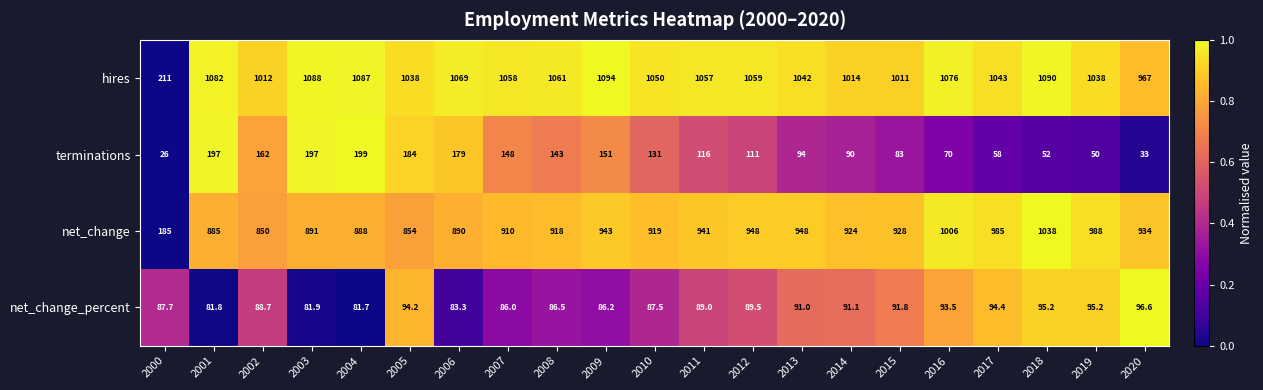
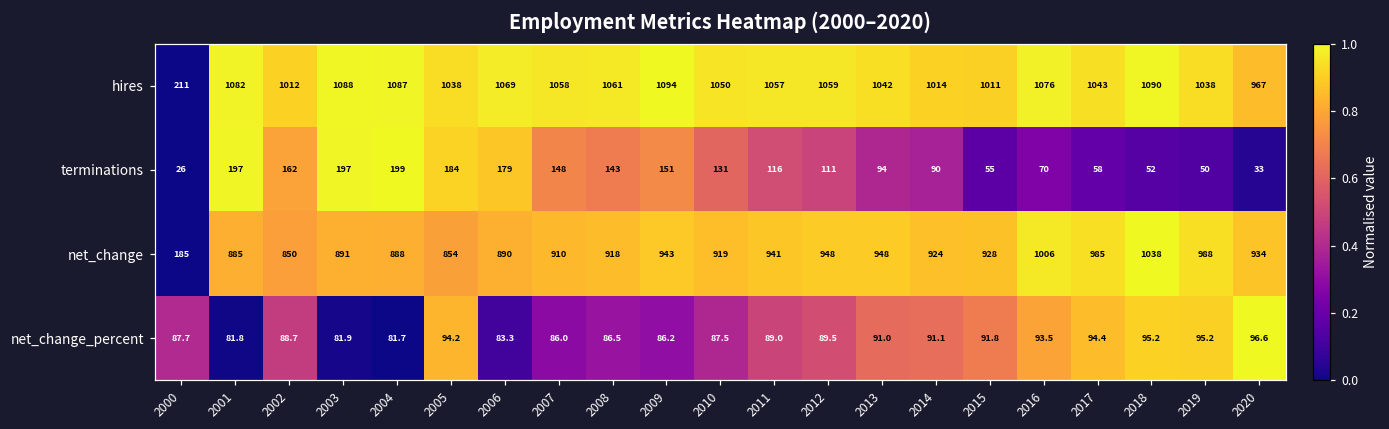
  {
    "hires": {
      "2000": 211,
      "2001": 1082,
      "2002": 1012,
      "2003": 1088,
      "2004": 1087,
      "2005": 1038,
      "2006": 1069,
      "2007": 1058,
      "2008": 1061,
      "2009": 1094,
      "2010": 1050,
      "2011": 1057,
      "2012": 1059,
      "2013": 1042,
      "2014": 1014,
      "2015": 1011,
      "2016": 1076,
      "2017": 1043,
      "2018": 1090,
      "2019": 1038,
      "2020": 967
    },
    "terminations": {
      "2000": 26,
      "2001": 197,
      "2002": 162,
      "2003": 197,
      "2004": 199,
      "2005": 184,
      "2006": 179,
      "2007": 148,
      "2008": 143,
      "2009": 151,
      "2010": 131,
      "2011": 116,
      "2012": 111,
      "2013": 94,
      "2014": 90,
-     "2015": 83,
+     "2015": 55,
      "2016": 70,
      "2017": 58,
      "2018": 52,
      "2019": 50,
      "2020": 33
    },
    "net_change": {
      "2000": 185,
      "2001": 885,
      "2002": 850,
      "2003": 891,
      "2004": 888,
      "2005": 854,
      "2006": 890,
      "2007": 910,
      "2008": 918,
      "2009": 943,
      "2010": 919,
      "2011": 941,
      "2012": 948,
      "2013": 948,
      "2014": 924,
      "2015": 928,
      "2016": 1006,
      "2017": 985,
      "2018": 1038,
      "2019": 988,
      "2020": 934
    },
    "net_change_percent": {
      "2000": 87.7,
      "2001": 81.8,
      "2002": 88.7,
      "2003": 81.9,
      "2004": 81.7,
      "2005": 94.2,
      "2006": 83.3,
      "2007": 86.0,
      "2008": 86.5,
      "2009": 86.2,
      "2010": 87.5,
      "2011": 89.0,
      "2012": 89.5,
      "2013": 91.0,
      "2014": 91.1,
      "2015": 91.8,
      "2016": 93.5,
      "2017": 94.4,
      "2018": 95.2,
      "2019": 95.2,
      "2020": 96.6
    }
  }
